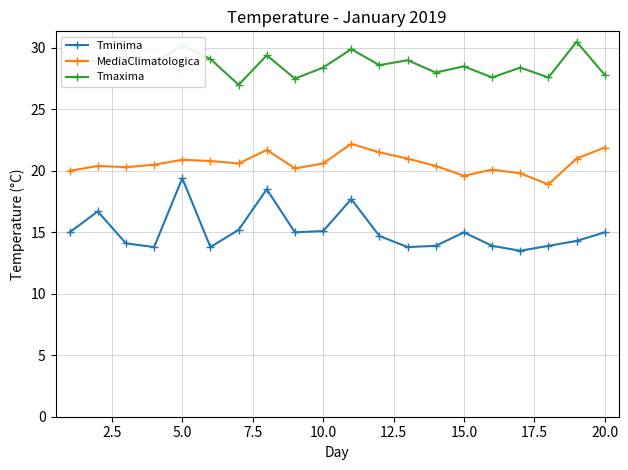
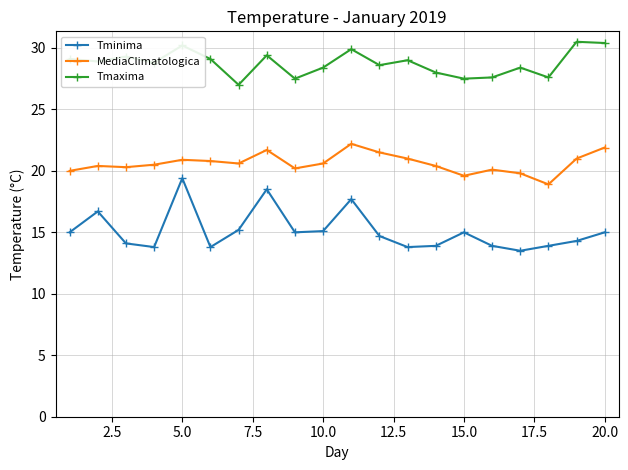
  {
    "Tminima": {
      "5.0": 19.4,
      "10.0": 15.1,
      "15.0": 15.0,
      "20.0": 15.0
    },
    "MediaClimatologica": {
      "5.0": 20.9,
      "10.0": 20.6,
      "15.0": 19.6,
      "20.0": 21.9
    },
    "Tmaxima": {
      "10.0": 28.4,
-     "15.0": 28.5,
-     "20.0": 27.8
+     "15.0": 27.5,
+     "20.0": 30.4
    }
  }
